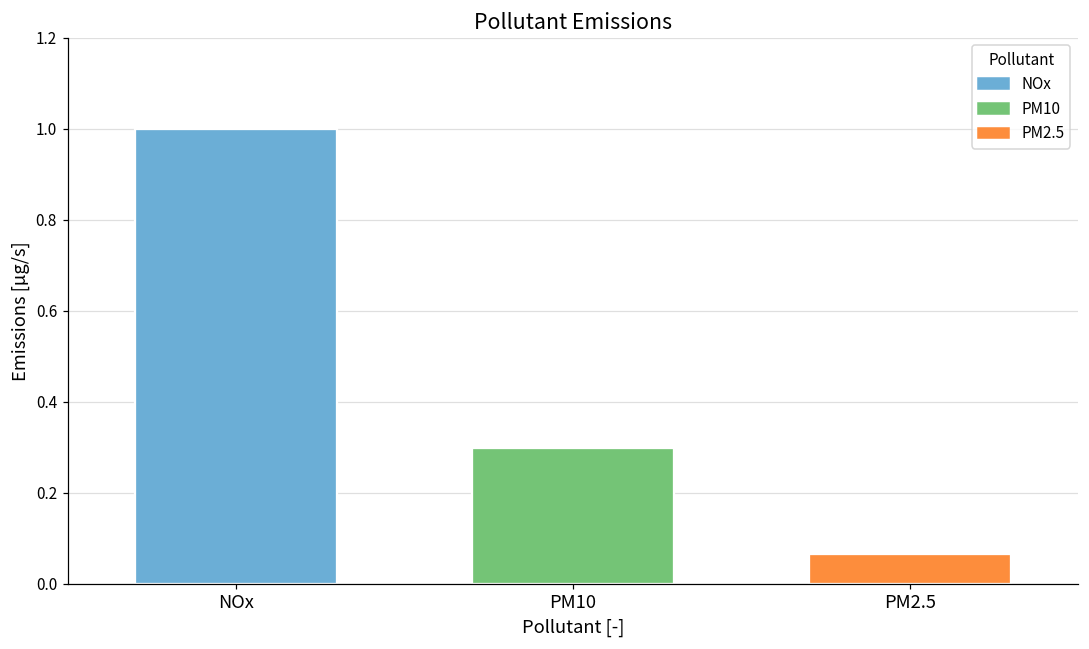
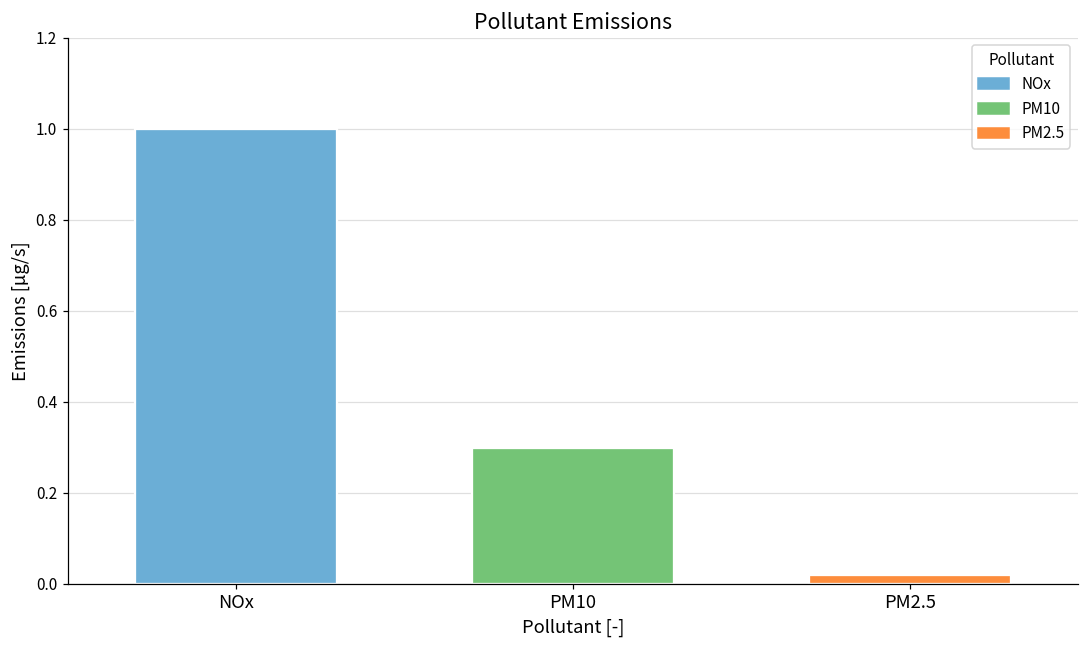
  {
    "NOx": 1.00,
    "PM10": 0.30,
-   "PM2.5": 0.07
+   "PM2.5": 0.02
  }
